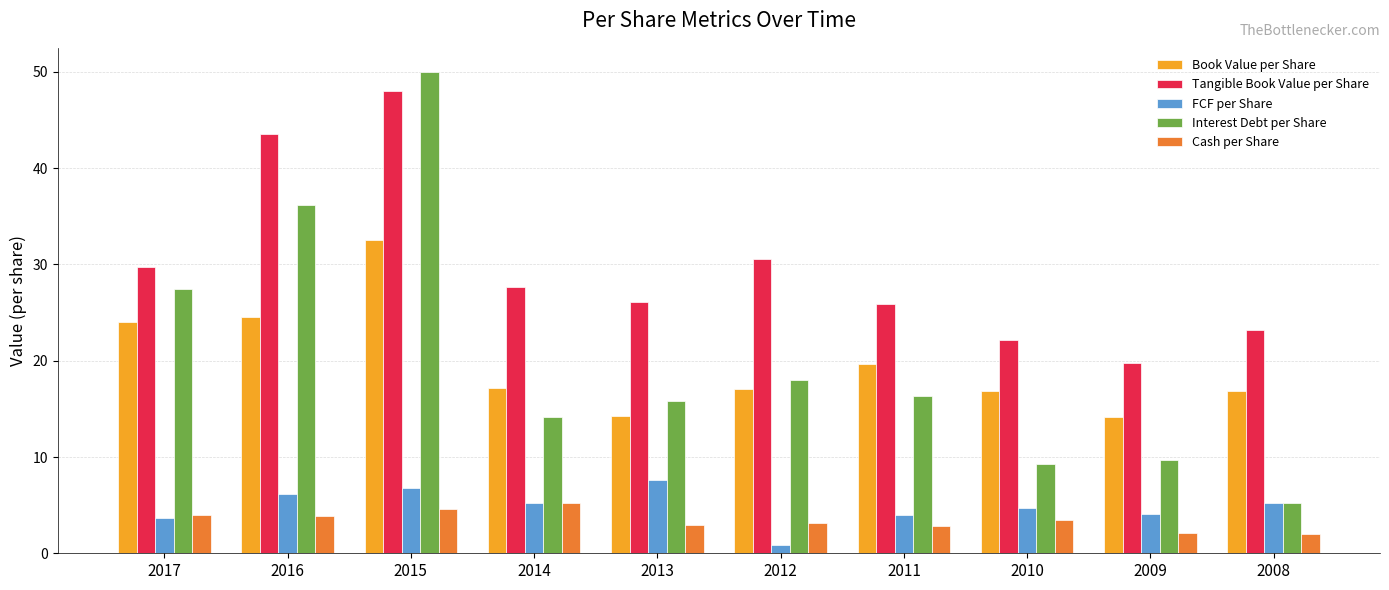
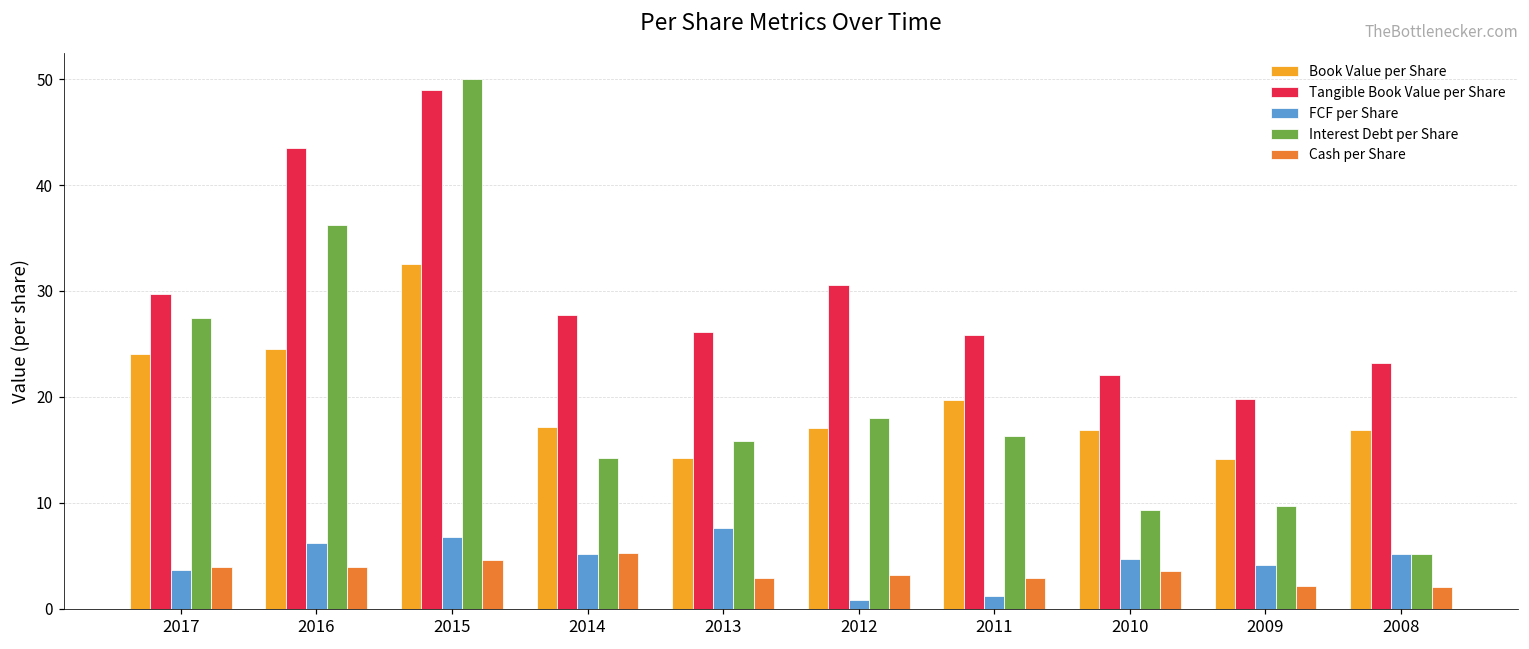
  {
    "Tangible Book Value per Share": {
      "2017": 30,
      "2016": 44,
-     "2015": 48,
+     "2015": 49,
      "2014": 28,
      "2013": 26,
      "2012": 31,
      "2011": 26,
      "2010": 22,
      "2009": 20,
      "2008": 23
    },
    "FCF per Share": {
      "2017": 4,
      "2016": 6,
      "2015": 7,
      "2014": 5,
      "2013": 8,
      "2012": 1,
-     "2011": 4,
+     "2011": 1,
      "2010": 5,
      "2009": 4,
      "2008": 5
    },
    "Interest Debt per Share": {
      "2017": 27,
      "2016": 36,
      "2015": 50,
      "2014": 14,
      "2013": 16,
      "2012": 18,
      "2011": 16,
      "2010": 9,
      "2009": 10,
      "2008": 5
    }
  }
